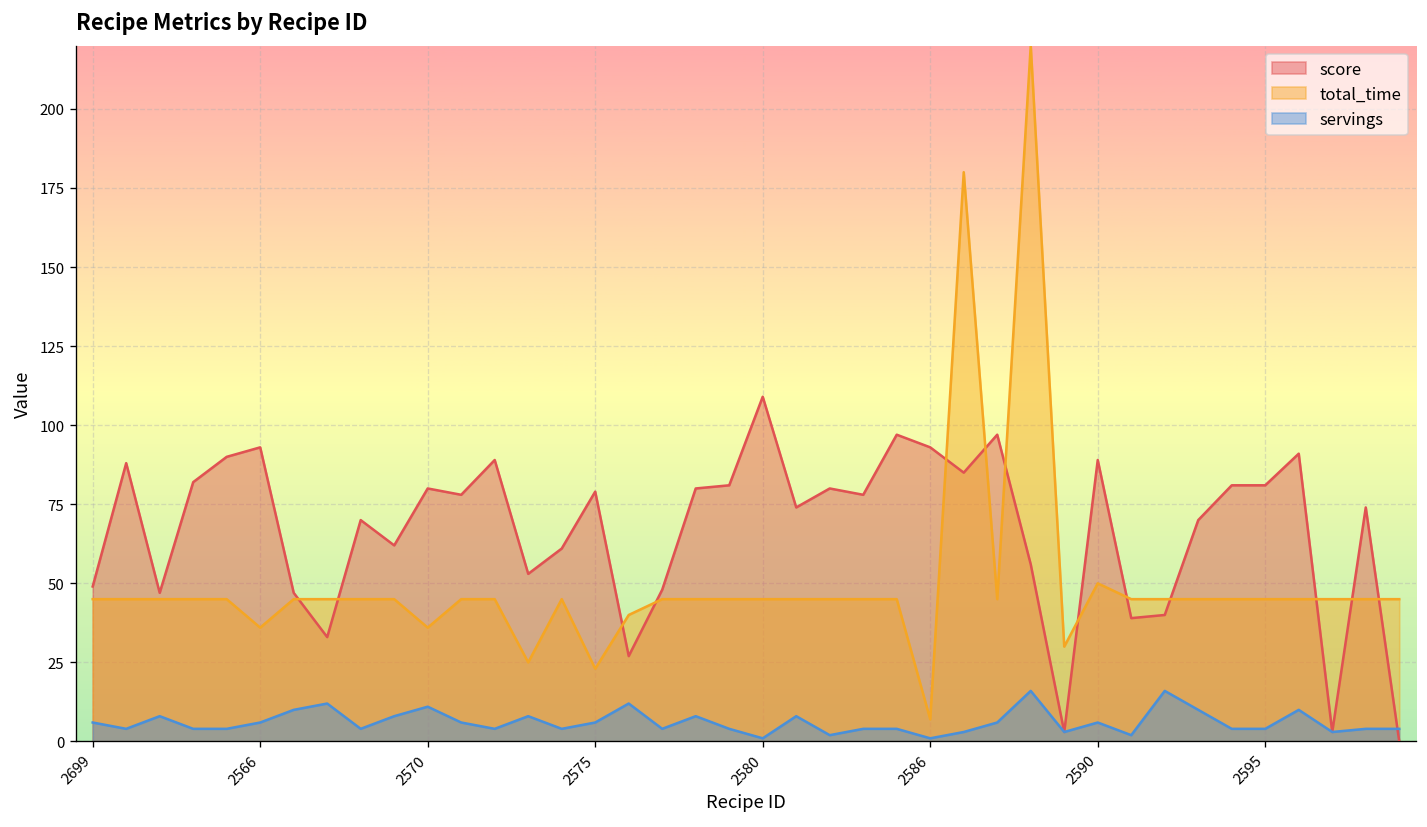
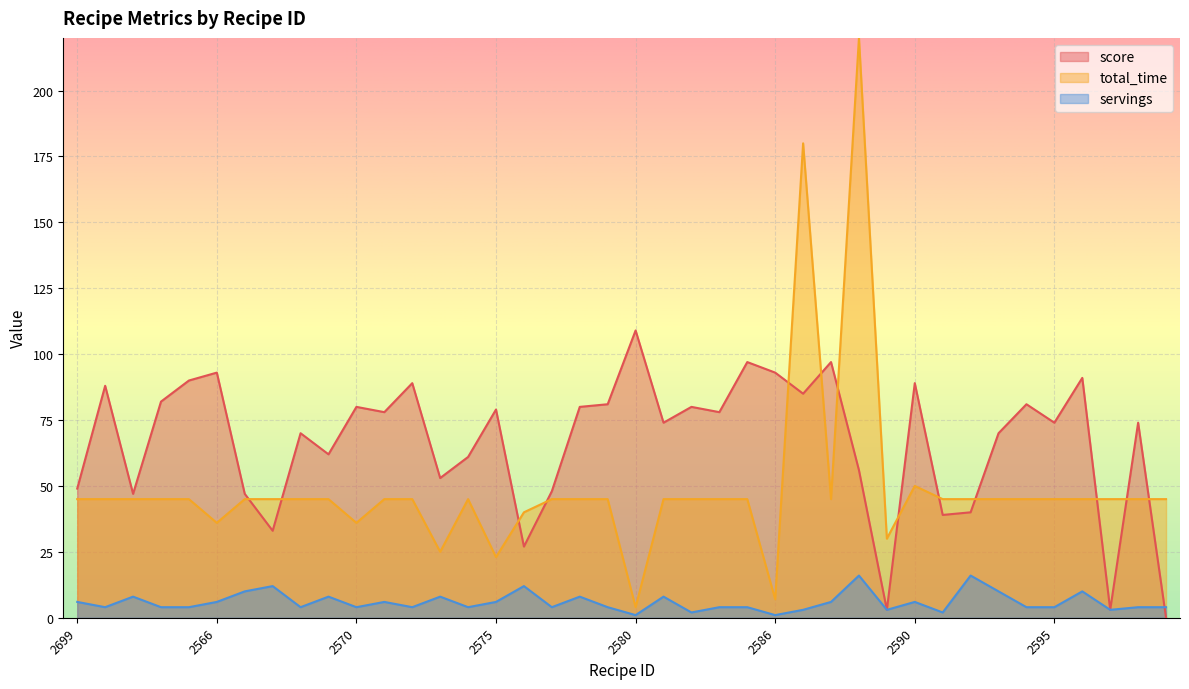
  {
    "score": {
      "2699": 49,
      "2566": 93,
      "2570": 80,
      "2575": 79,
      "2580": 109,
      "2586": 93,
      "2590": 89,
-     "2595": 81
+     "2595": 74
    },
    "total_time": {
      "2699": 45,
      "2566": 36,
      "2570": 36,
      "2575": 23,
-     "2580": 45,
+     "2580": 4,
      "2586": 7,
      "2590": 50,
      "2595": 45
    },
    "servings": {
      "2699": 6,
      "2566": 6,
-     "2570": 11,
+     "2570": 4,
      "2575": 6,
      "2580": 1,
      "2586": 1,
      "2590": 6,
      "2595": 4
    }
  }
